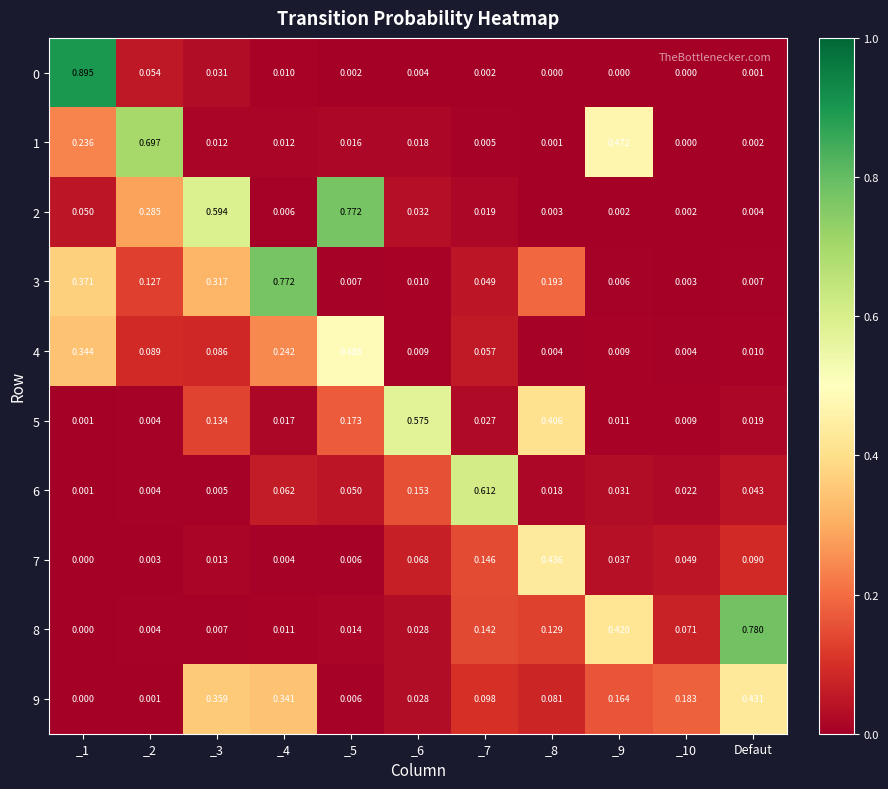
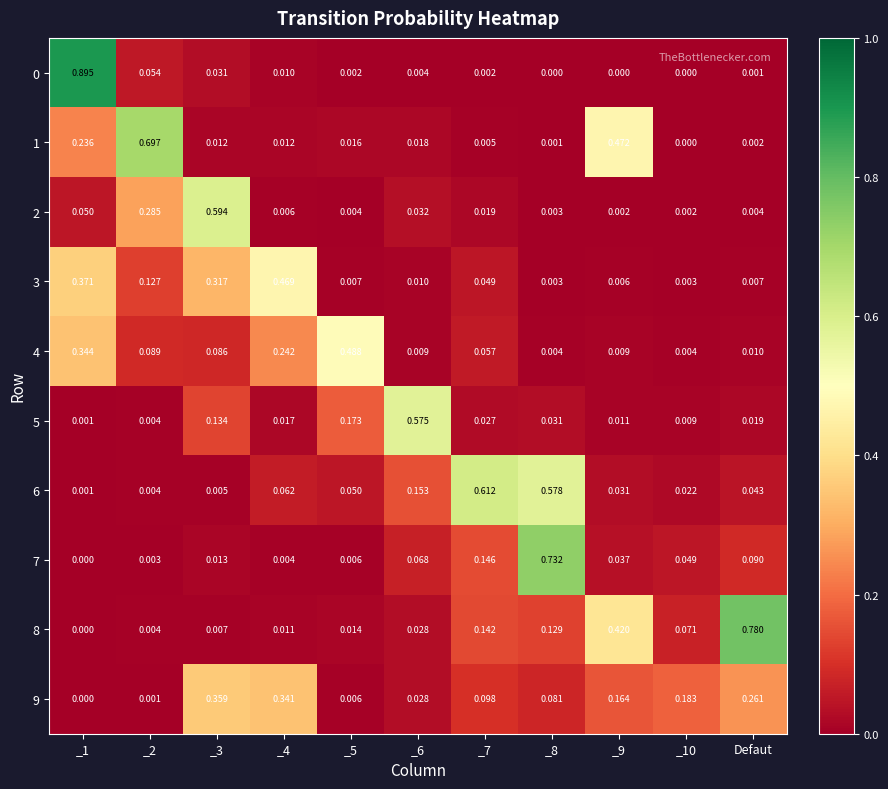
  {
    "0": {
      "_1": 0.895,
      "_2": 0.054,
      "_3": 0.031,
      "_4": 0.010,
      "_5": 0.002,
      "_6": 0.004,
      "_7": 0.002,
      "_8": 0.000,
      "_9": 0.000,
      "Defaut": 0.001
    },
    "1": {
      "_1": 0.236,
      "_2": 0.697,
      "_3": 0.012,
      "_4": 0.012,
      "_5": 0.016,
      "_6": 0.018,
      "_7": 0.005,
      "_8": 0.001,
      "_9": 0.472,
      "_10": 0.000,
      "Defaut": 0.002
    },
    "2": {
      "_1": 0.050,
      "_2": 0.285,
      "_3": 0.594,
      "_4": 0.006,
-     "_5": 0.772,
+     "_5": 0.004,
      "_6": 0.032,
      "_7": 0.019,
      "_8": 0.003,
      "_9": 0.002,
      "_10": 0.002,
      "Defaut": 0.004
    },
    "3": {
      "_1": 0.371,
      "_2": 0.127,
      "_3": 0.317,
-     "_4": 0.772,
+     "_4": 0.469,
      "_5": 0.007,
      "_6": 0.010,
      "_7": 0.049,
-     "_8": 0.193,
+     "_8": 0.003,
      "_9": 0.006,
      "_10": 0.003,
      "Defaut": 0.007
    },
    "4": {
      "_1": 0.344,
      "_2": 0.089,
      "_3": 0.086,
      "_4": 0.242,
      "_5": 0.488,
      "_6": 0.009,
      "_7": 0.057,
      "_8": 0.004,
      "_9": 0.009,
      "_10": 0.004,
      "Defaut": 0.010
    },
    "5": {
      "_1": 0.001,
      "_2": 0.004,
      "_3": 0.134,
      "_4": 0.017,
      "_5": 0.173,
      "_6": 0.575,
      "_7": 0.027,
-     "_8": 0.406,
+     "_8": 0.031,
      "_9": 0.011,
      "_10": 0.009,
      "Defaut": 0.019
    },
    "6": {
      "_1": 0.001,
      "_2": 0.004,
      "_3": 0.005,
      "_4": 0.062,
      "_5": 0.050,
      "_6": 0.153,
      "_7": 0.612,
-     "_8": 0.018,
+     "_8": 0.578,
      "_9": 0.031,
      "_10": 0.022,
      "Defaut": 0.043
    },
    "7": {
      "_1": 0.000,
      "_2": 0.003,
      "_3": 0.013,
      "_4": 0.004,
      "_5": 0.006,
      "_6": 0.068,
      "_7": 0.146,
-     "_8": 0.436,
+     "_8": 0.732,
      "_9": 0.037,
      "_10": 0.049,
      "Defaut": 0.090
    },
    "8": {
      "_1": 0.000,
      "_2": 0.004,
      "_3": 0.007,
      "_4": 0.011,
      "_5": 0.014,
      "_6": 0.028,
      "_7": 0.142,
      "_8": 0.129,
      "_9": 0.420,
      "_10": 0.071,
      "Defaut": 0.780
    },
    "9": {
      "_1": 0.000,
      "_2": 0.001,
      "_3": 0.359,
      "_4": 0.341,
      "_5": 0.006,
      "_6": 0.028,
      "_7": 0.098,
      "_8": 0.081,
      "_9": 0.164,
      "_10": 0.183,
-     "Defaut": 0.431
+     "Defaut": 0.261
    }
  }
